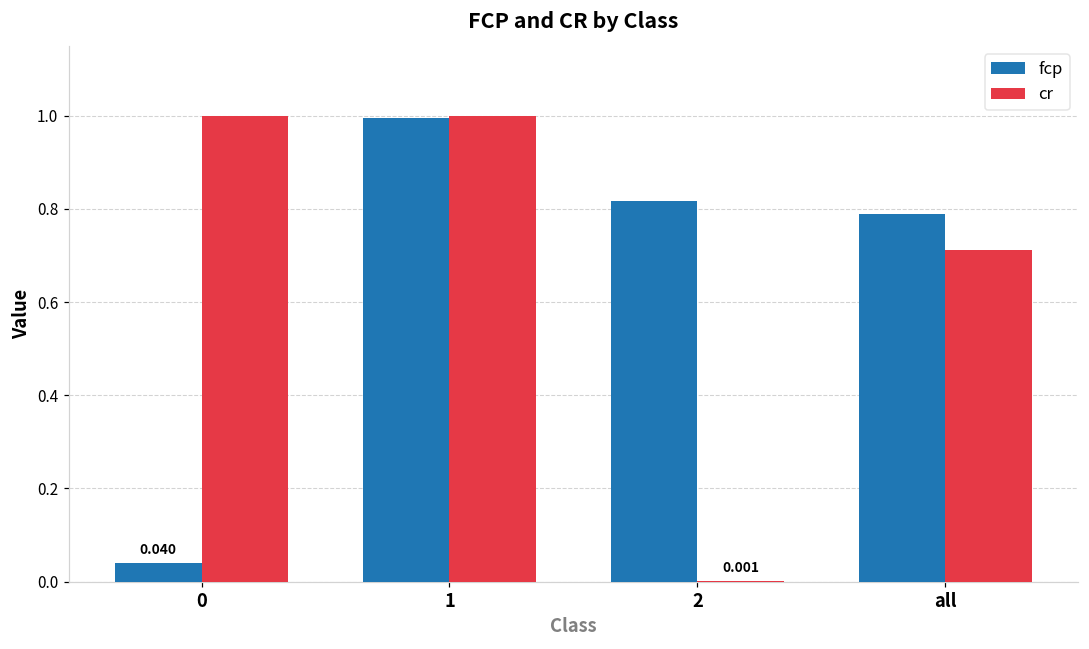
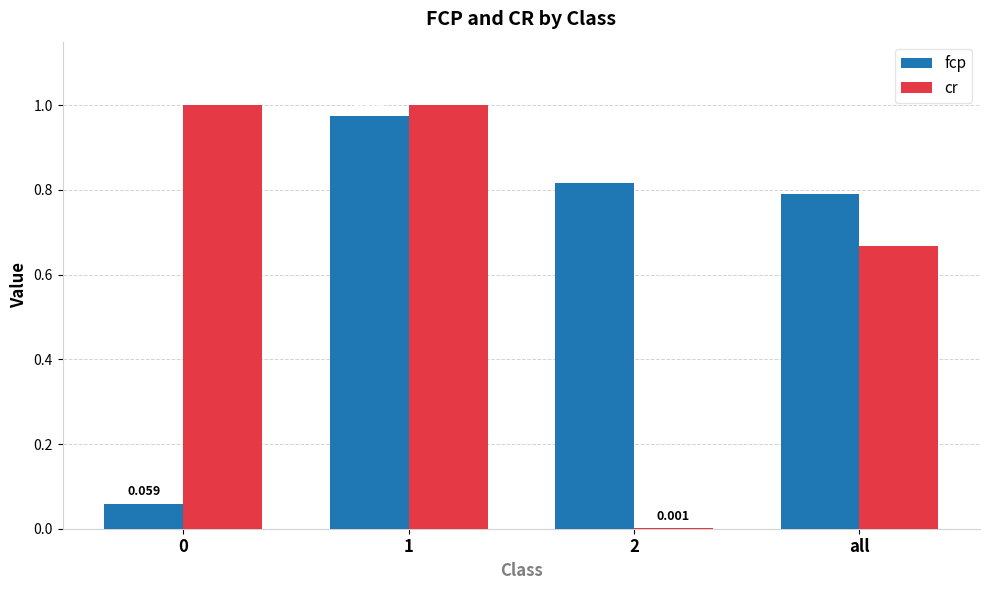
  {
    "fcp": {
-     "0": 0.040,
-     "1": 1.00
+     "0": 0.059,
+     "1": 0.98
    },
    "cr": {
      "0": 1.00,
      "1": 1.00,
-     "all": 0.71
+     "all": 0.67
    }
  }
